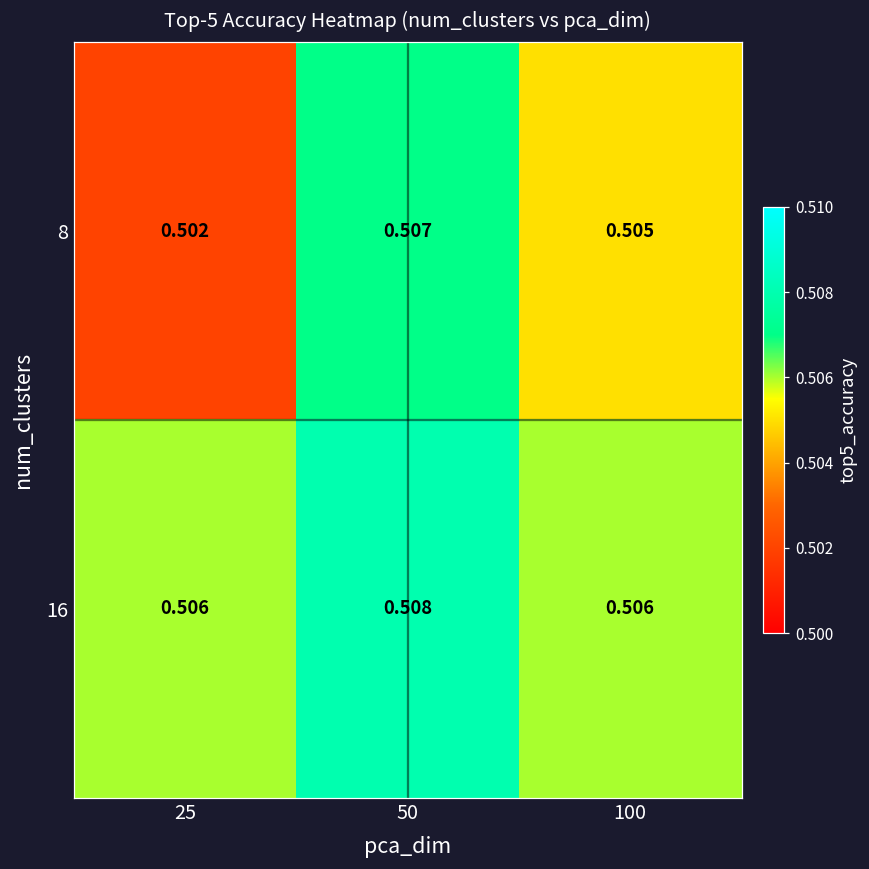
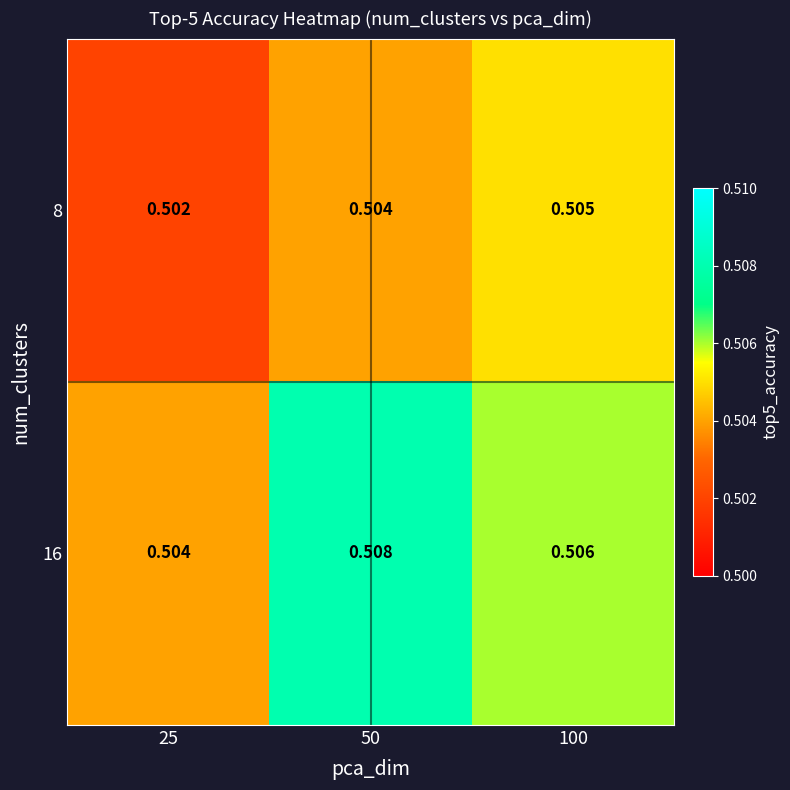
  {
    "8": {
      "25": 0.502,
-     "50": 0.507,
+     "50": 0.504,
      "100": 0.505
    },
    "16": {
-     "25": 0.506,
+     "25": 0.504,
      "50": 0.508,
      "100": 0.506
    }
  }
